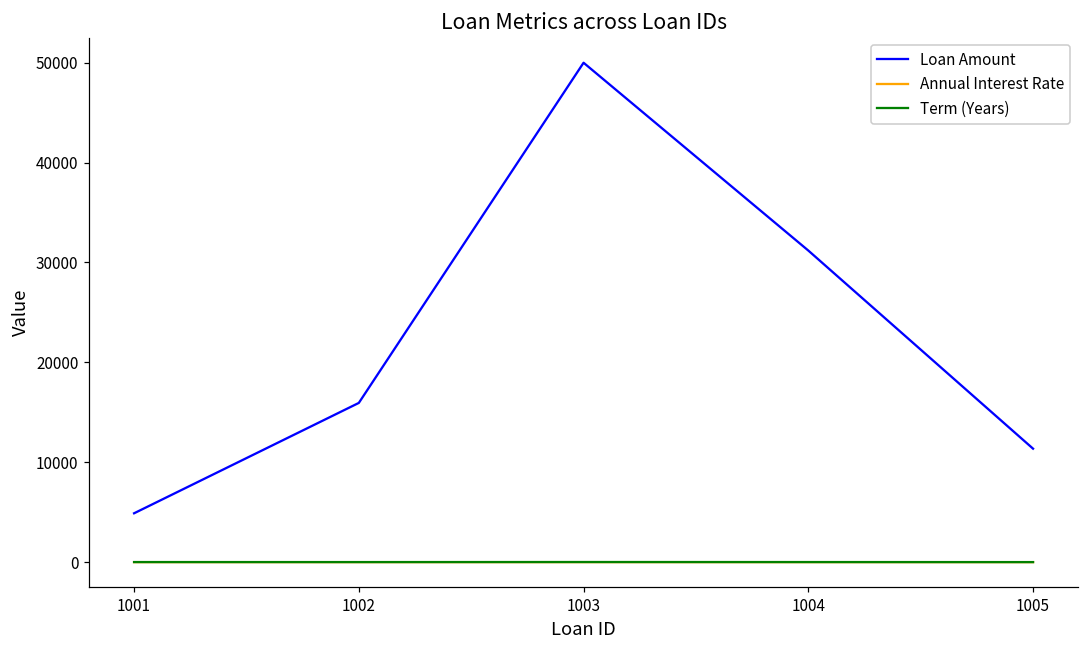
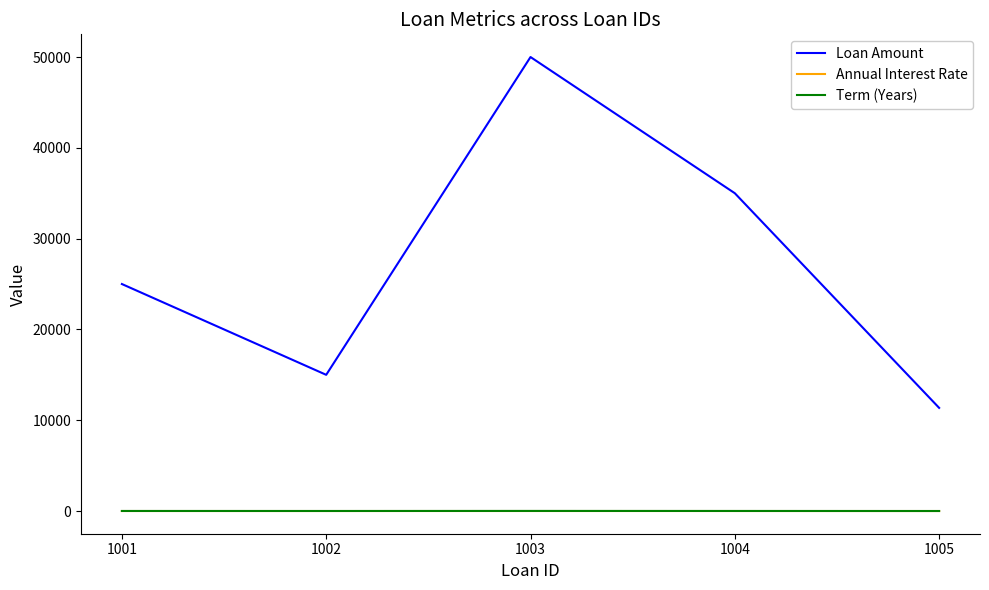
  {
    "Loan Amount": {
-     "1001": 5000,
-     "1002": 16000,
+     "1001": 25000,
+     "1002": 15000,
      "1003": 50000,
-     "1004": 31000,
+     "1004": 35000,
      "1005": 11000
    },
    "Term (Years)": {
      "1001": 0,
      "1002": 0,
      "1003": 0,
      "1004": 0,
      "1005": 0
    }
  }
